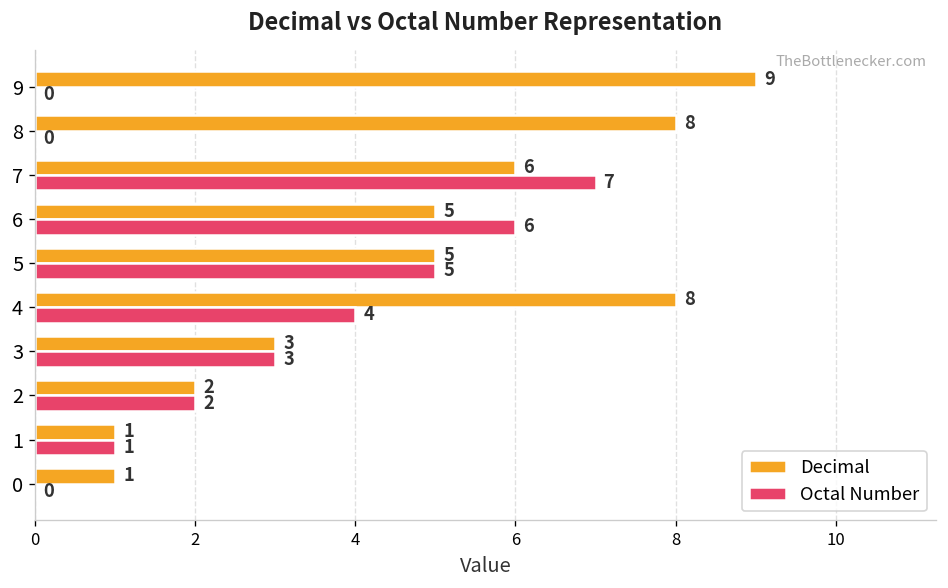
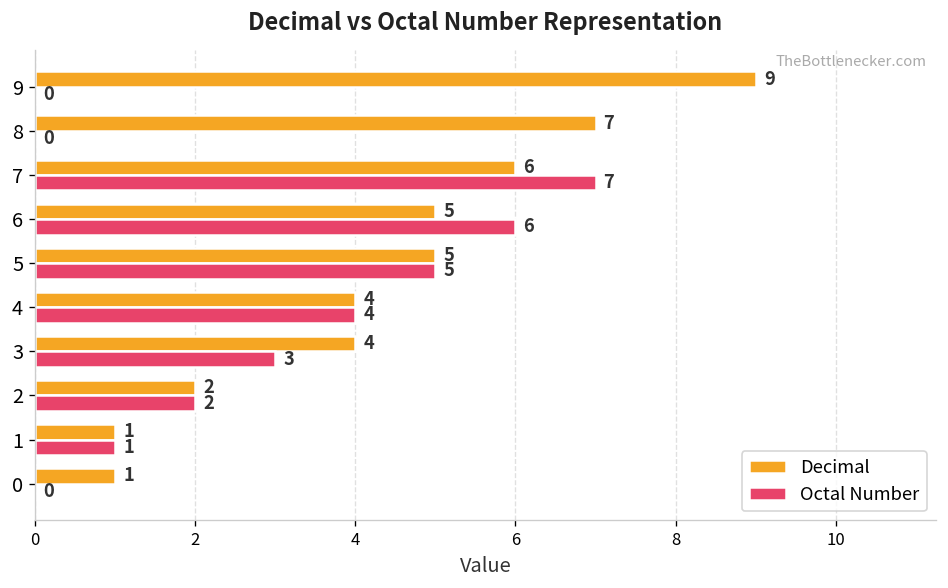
  {
    "Decimal": {
      "9": 9,
-     "8": 8,
+     "8": 7,
      "7": 6,
      "6": 5,
-     "4": 8,
-     "3": 3,
+     "4": 4,
+     "3": 4,
      "0": 1
    },
    "Octal Number": {
      "9": 0,
      "8": 0,
      "7": 7,
      "6": 6,
      "3": 3,
      "0": 0
    }
  }
